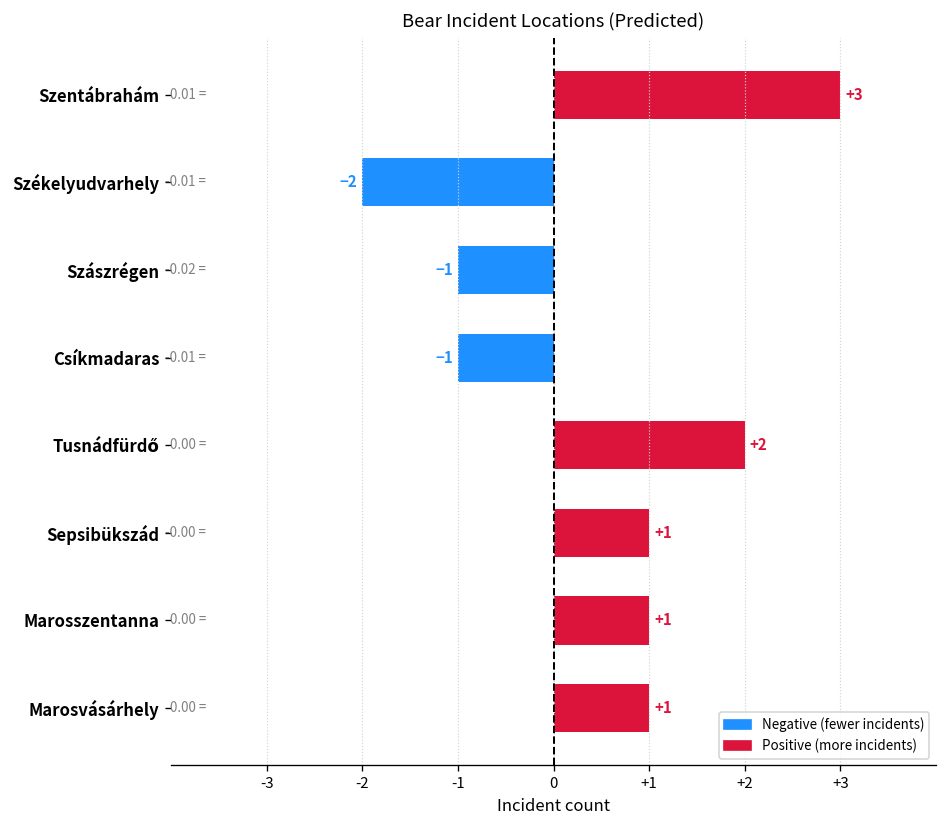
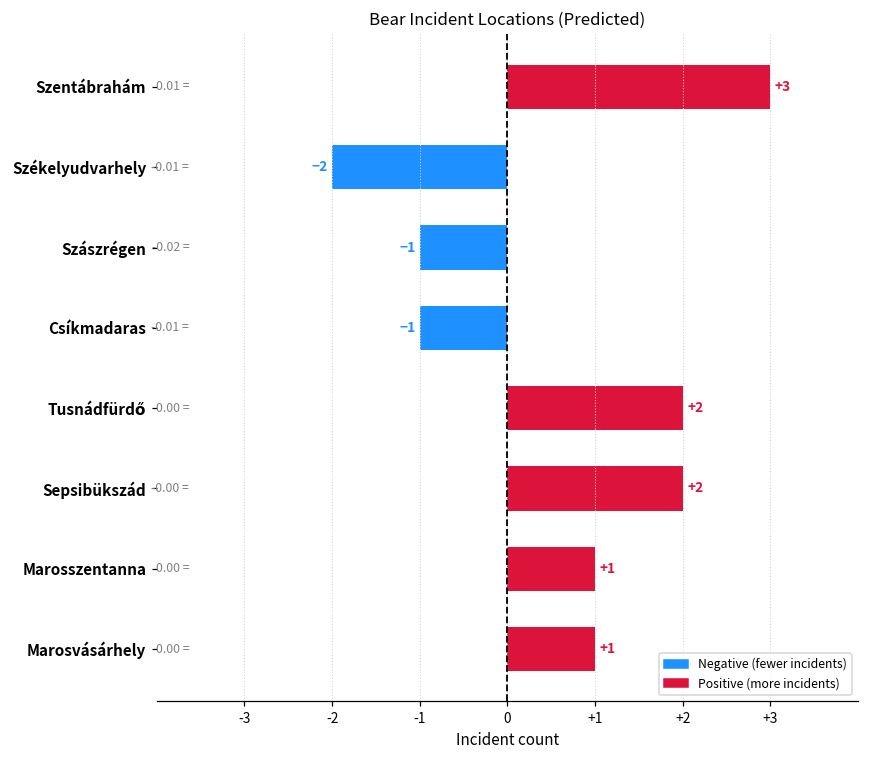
  {
    "Szentábrahám": "+3",
    "Székelyudvarhely": "-2",
    "Szászrégen": "-1",
    "Csíkmadaras": "-1",
    "Tusnádfürdő": "+2",
-   "Sepsibükszád": "+1",
+   "Sepsibükszád": "+2",
    "Marosszentanna": "+1",
    "Marosvásárhely": "+1"
  }
